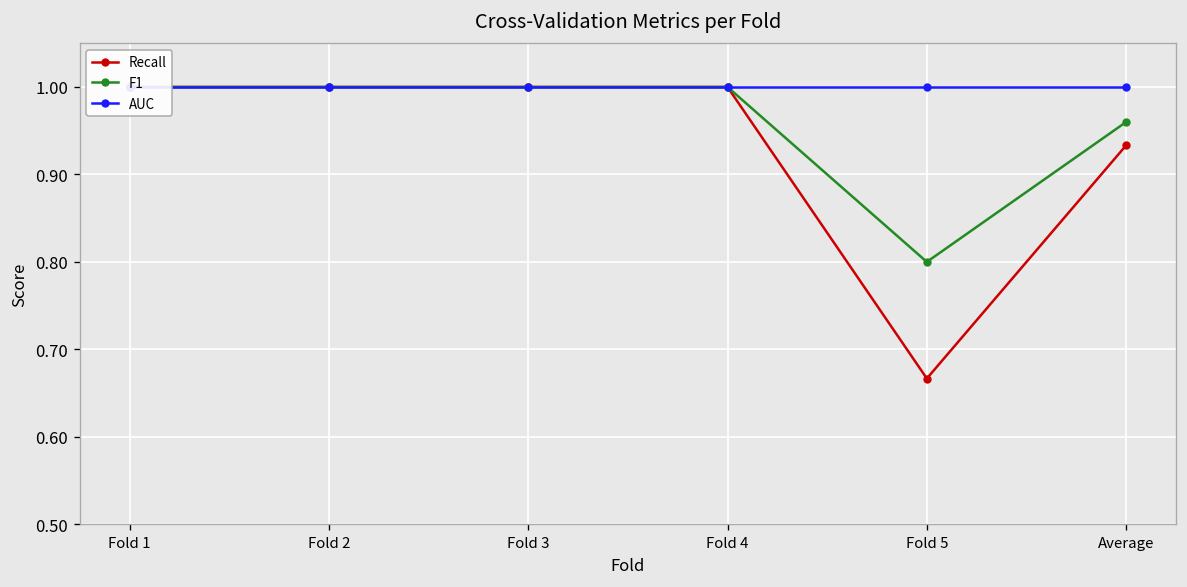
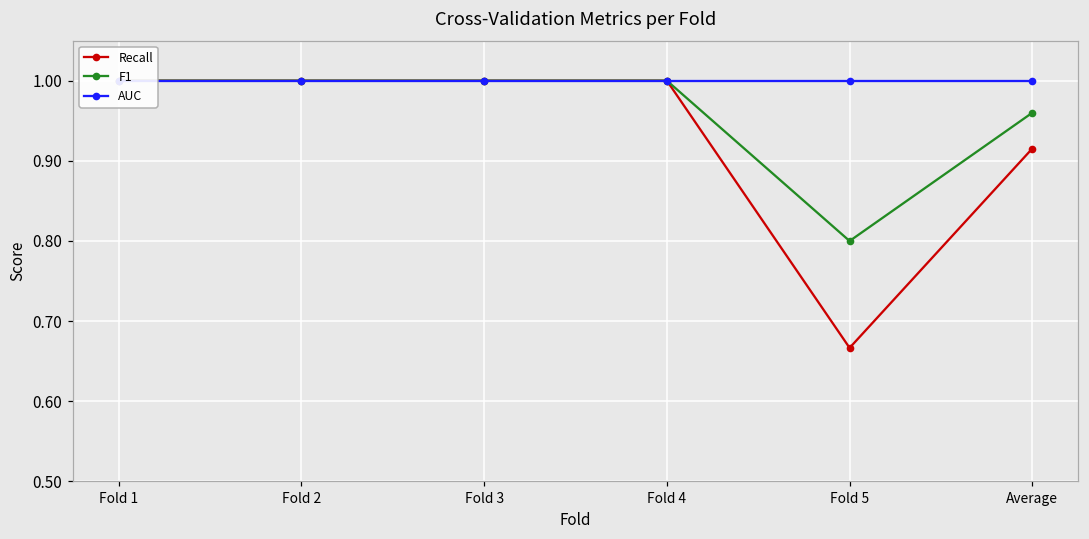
  {
    "Recall": {
      "Fold 5": 0.67,
-     "Average": 0.93
+     "Average": 0.92
    },
    "F1": {
      "Fold 5": 0.80,
      "Average": 0.96
    },
    "AUC": {
      "Fold 5": 1.00,
      "Average": 1.00
    }
  }
